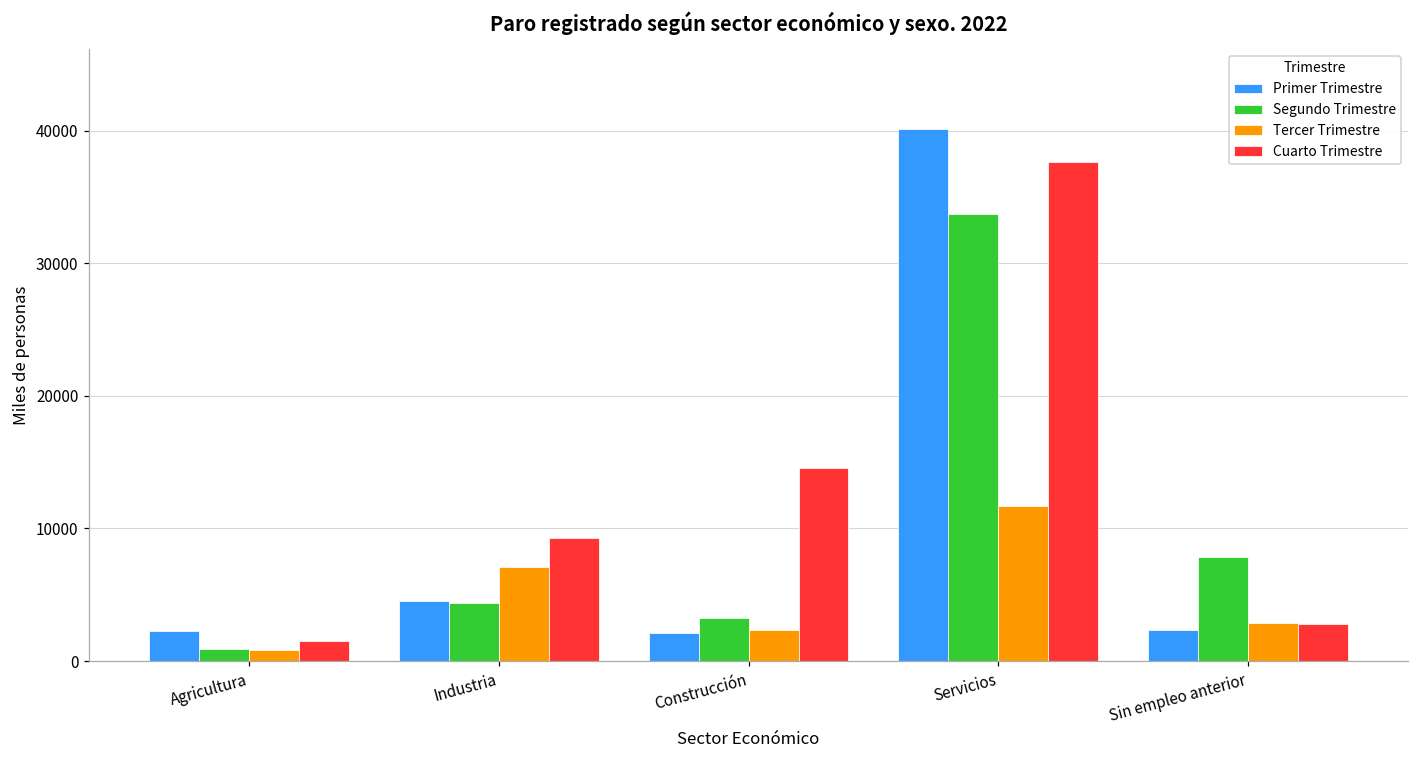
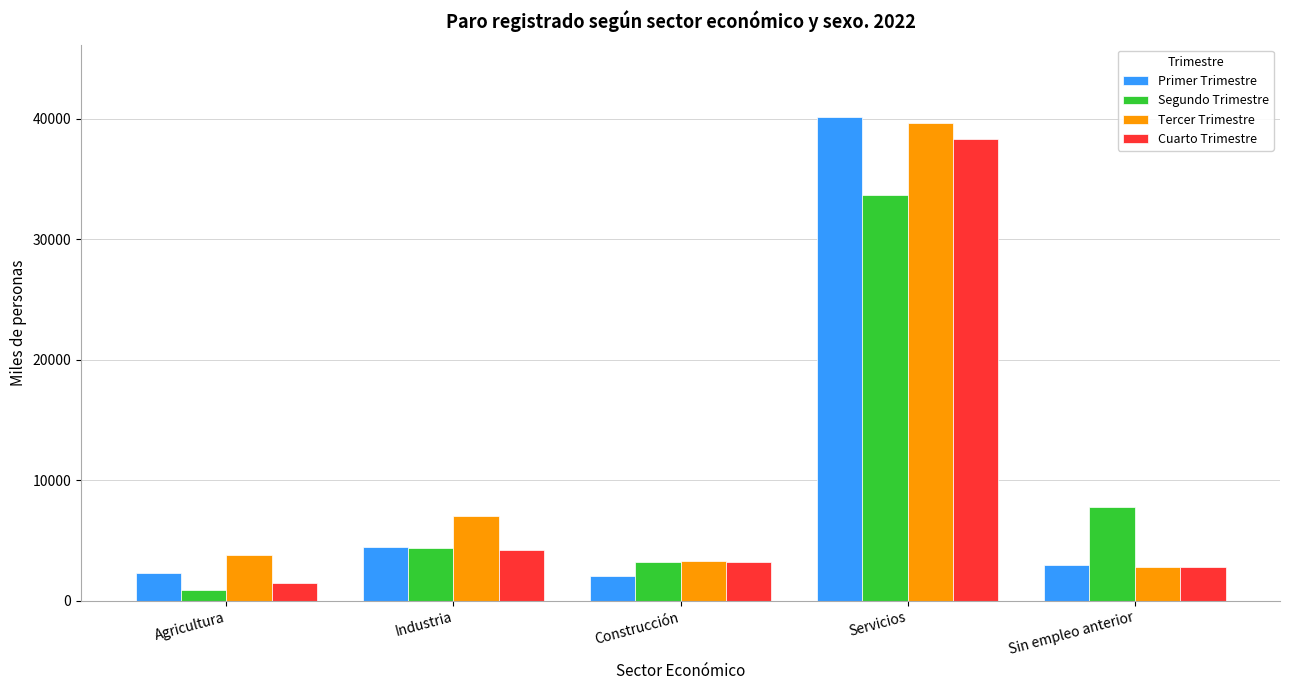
  {
    "Primer Trimestre": {
      "Agricultura": 2300,
      "Industria": 4500,
      "Construcción": 2100,
      "Servicios": 40100,
-     "Sin empleo anterior": 2300
+     "Sin empleo anterior": 3000
    },
    "Segundo Trimestre": {
      "Agricultura": 900,
      "Industria": 4400,
      "Construcción": 3300,
      "Servicios": 33700,
      "Sin empleo anterior": 7800
    },
    "Tercer Trimestre": {
-     "Agricultura": 900,
+     "Agricultura": 3800,
      "Industria": 7100,
-     "Construcción": 2300,
-     "Servicios": 11700,
+     "Construcción": 3300,
+     "Servicios": 39600,
      "Sin empleo anterior": 2900
    },
    "Cuarto Trimestre": {
      "Agricultura": 1500,
-     "Industria": 9200,
-     "Construcción": 14600,
-     "Servicios": 37700,
+     "Industria": 4200,
+     "Construcción": 3200,
+     "Servicios": 38400,
      "Sin empleo anterior": 2800
    }
  }
